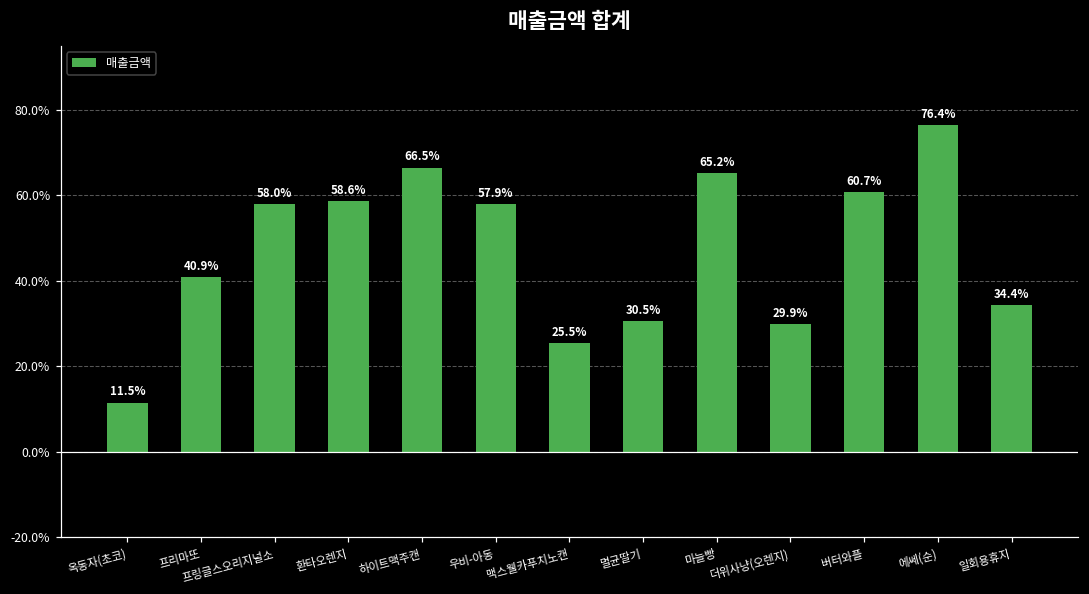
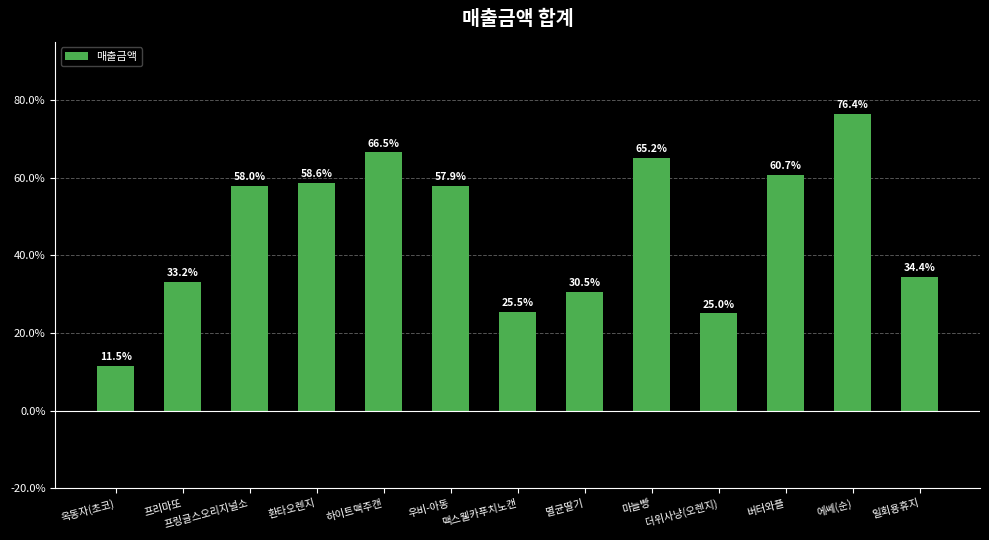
  {
    "옥동자(초코)": "11.5%",
-   "프리마또": "40.9%",
+   "프리마또": "33.2%",
    "프링글스오리지널소": "58.0%",
    "환타오렌지": "58.6%",
    "하이트맥주캔": "66.5%",
    "우비-아동": "57.9%",
    "맥스웰카푸치노캔": "25.5%",
    "멸균딸기": "30.5%",
    "마늘빵": "65.2%",
-   "더위사냥(오렌지)": "29.9%",
+   "더위사냥(오렌지)": "25.0%",
    "버터와플": "60.7%",
    "에쎄(순)": "76.4%",
    "일회용휴지": "34.4%"
  }
